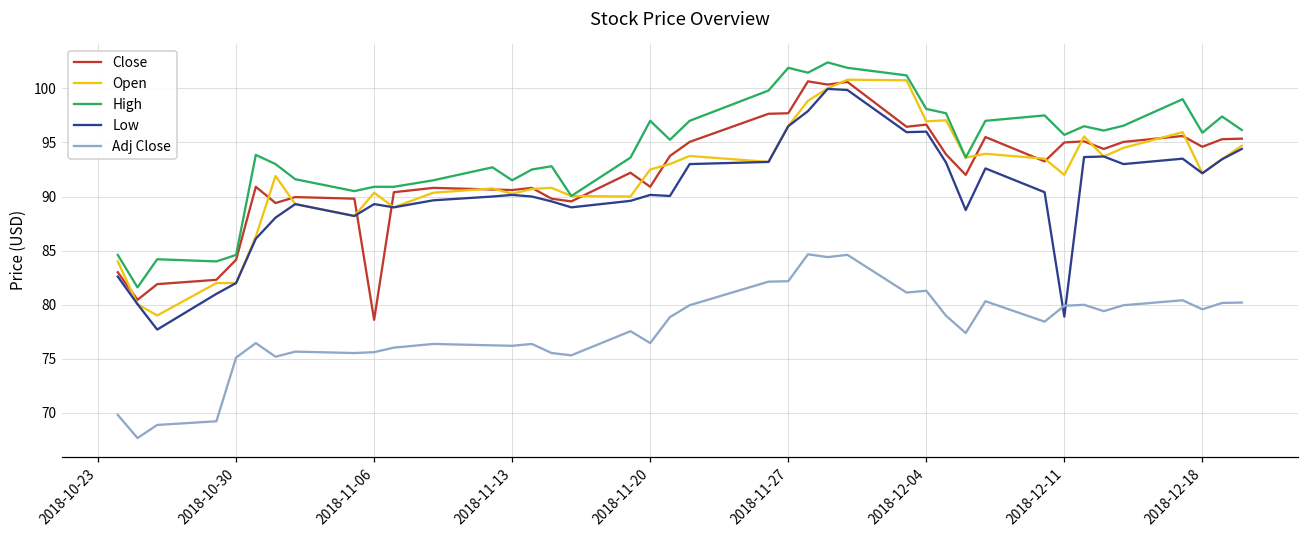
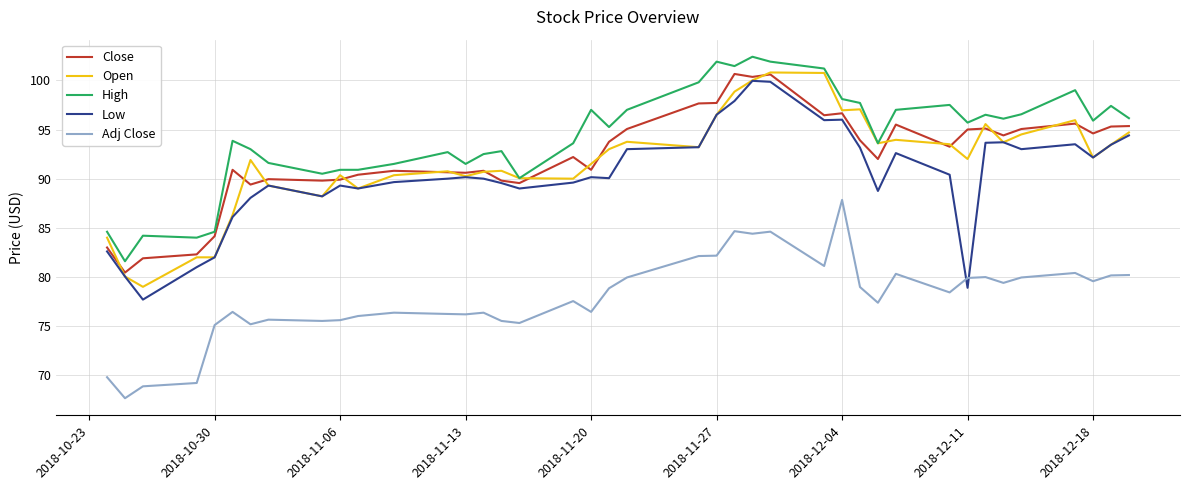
  {
    "Close": {
      "2018-10-30": 84,
-     "2018-11-06": 79,
+     "2018-11-06": 90,
      "2018-11-13": 91,
      "2018-11-20": 91,
      "2018-11-27": 98,
      "2018-12-04": 97,
      "2018-12-11": 95,
      "2018-12-18": 95
    },
    "Open": {
      "2018-11-06": 90,
-     "2018-11-20": 93,
+     "2018-11-20": 92,
      "2018-12-04": 97,
      "2018-12-11": 92
    },
    "High": {
      "2018-10-30": 85,
      "2018-11-06": 91,
      "2018-11-13": 92,
      "2018-11-20": 97,
      "2018-11-27": 102,
      "2018-12-04": 98,
      "2018-12-11": 96,
      "2018-12-18": 96
    },
    "Low": {
      "2018-11-06": 89,
      "2018-11-20": 90,
      "2018-12-04": 96,
      "2018-12-11": 79
    },
    "Adj Close": {
      "2018-10-30": 75,
      "2018-11-06": 76,
      "2018-11-13": 76,
      "2018-11-20": 76,
      "2018-11-27": 82,
-     "2018-12-04": 81,
+     "2018-12-04": 88,
      "2018-12-11": 80,
      "2018-12-18": 80
    }
  }
